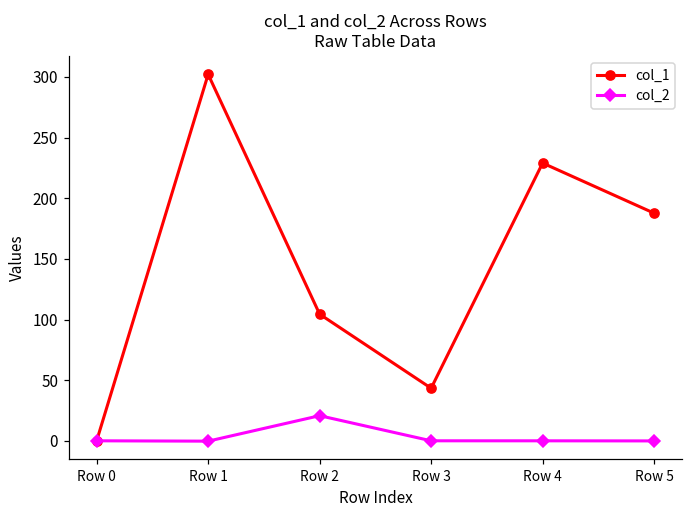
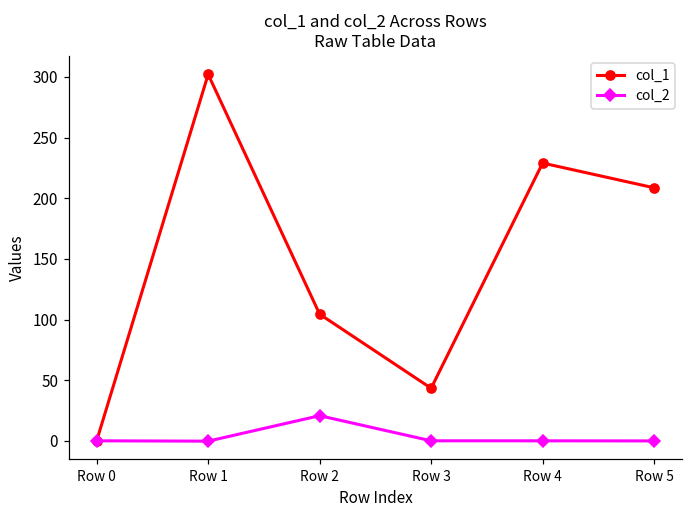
  {
    "col_1": {
      "Row 1": 302,
      "Row 2": 104,
      "Row 3": 43,
      "Row 4": 229,
-     "Row 5": 188
+     "Row 5": 209
    },
    "col_2": {
      "Row 1": 0,
      "Row 2": 21,
      "Row 3": 0,
      "Row 4": 0,
      "Row 5": 0
    }
  }
